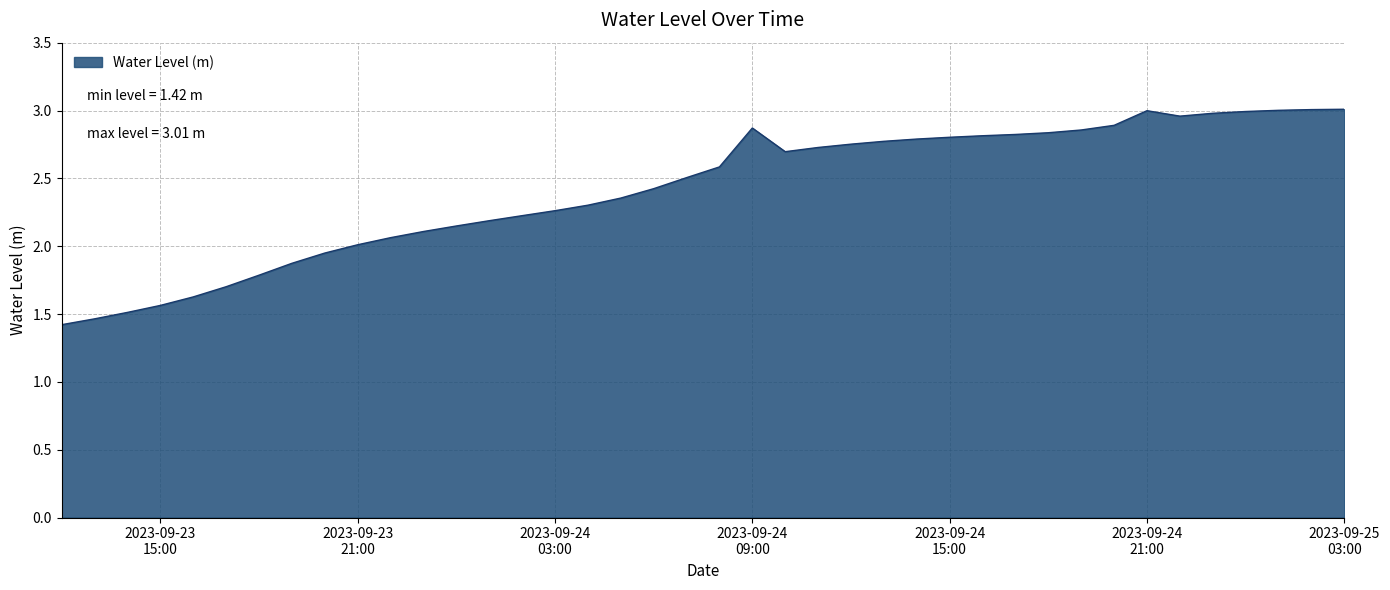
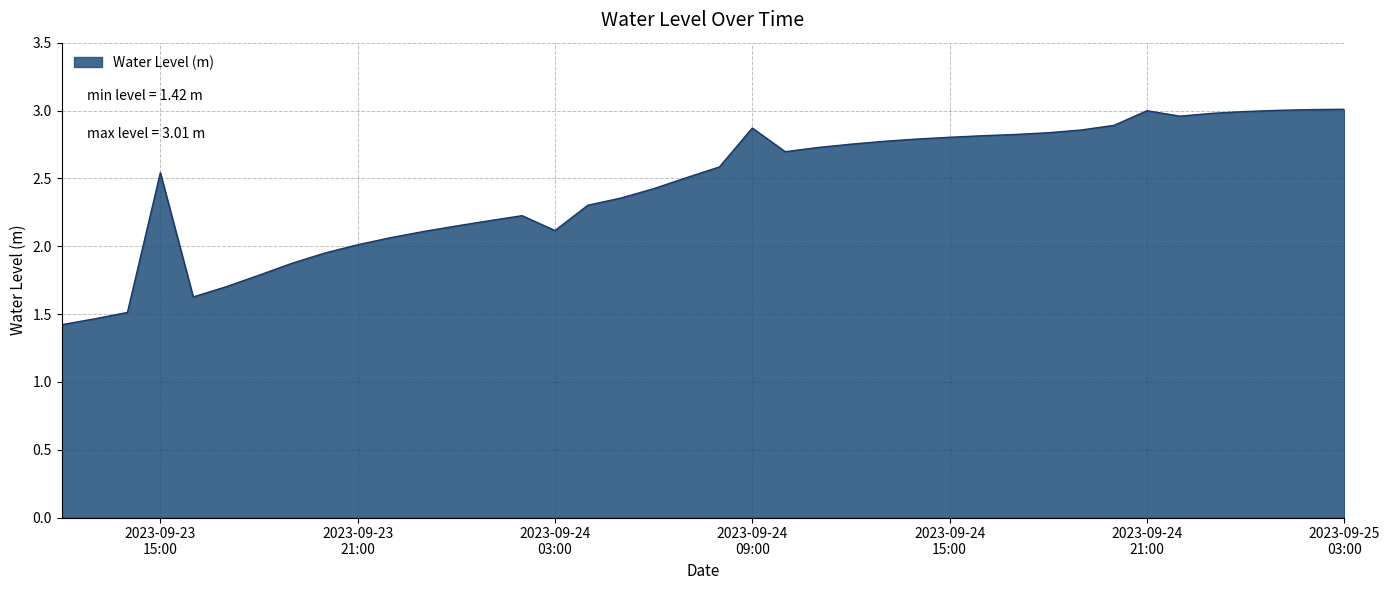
  {
-   "2023-09-23 15:00": 1.56,
+   "2023-09-23 15:00": 2.54,
    "2023-09-23 21:00": 2.01,
-   "2023-09-24 03:00": 2.26,
+   "2023-09-24 03:00": 2.12,
    "2023-09-24 09:00": 2.87,
    "2023-09-24 15:00": 2.80,
    "2023-09-24 21:00": 3.00,
    "2023-09-25 03:00": 3.01
  }
